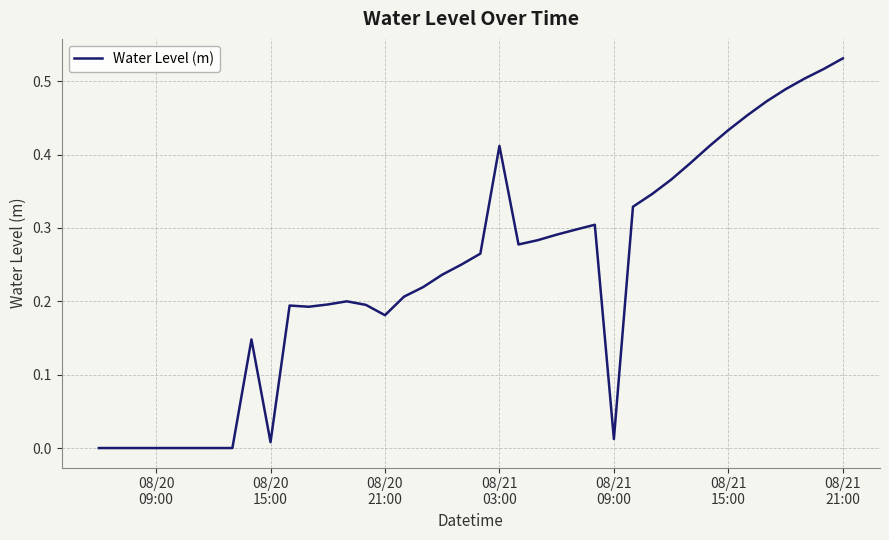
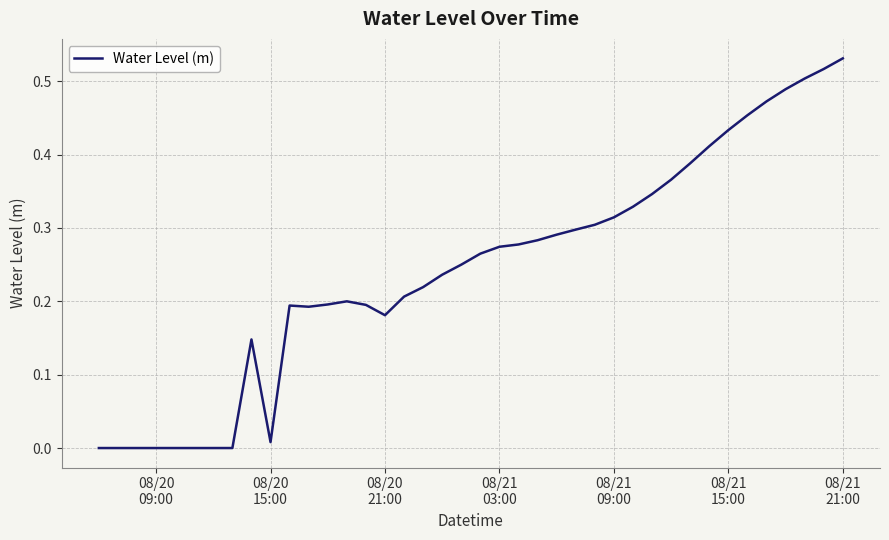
  {
    "08/20 09:00": 0.00,
    "08/20 15:00": 0.01,
    "08/20 21:00": 0.18,
-   "08/21 03:00": 0.41,
-   "08/21 09:00": 0.01,
+   "08/21 03:00": 0.27,
+   "08/21 09:00": 0.31,
    "08/21 15:00": 0.43,
    "08/21 21:00": 0.53
  }
